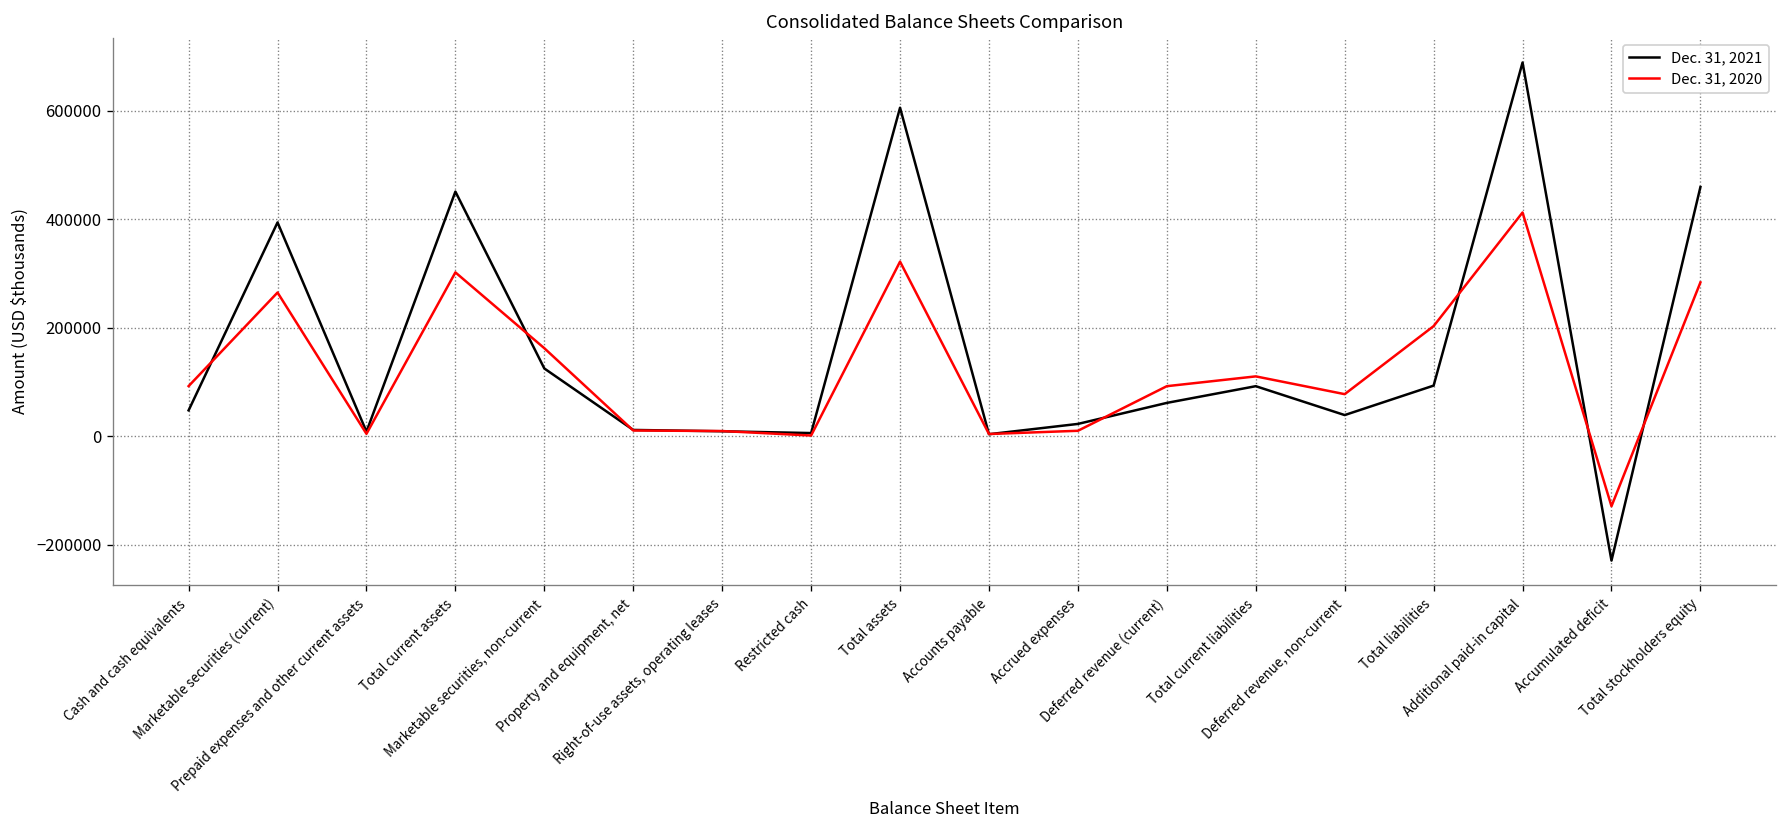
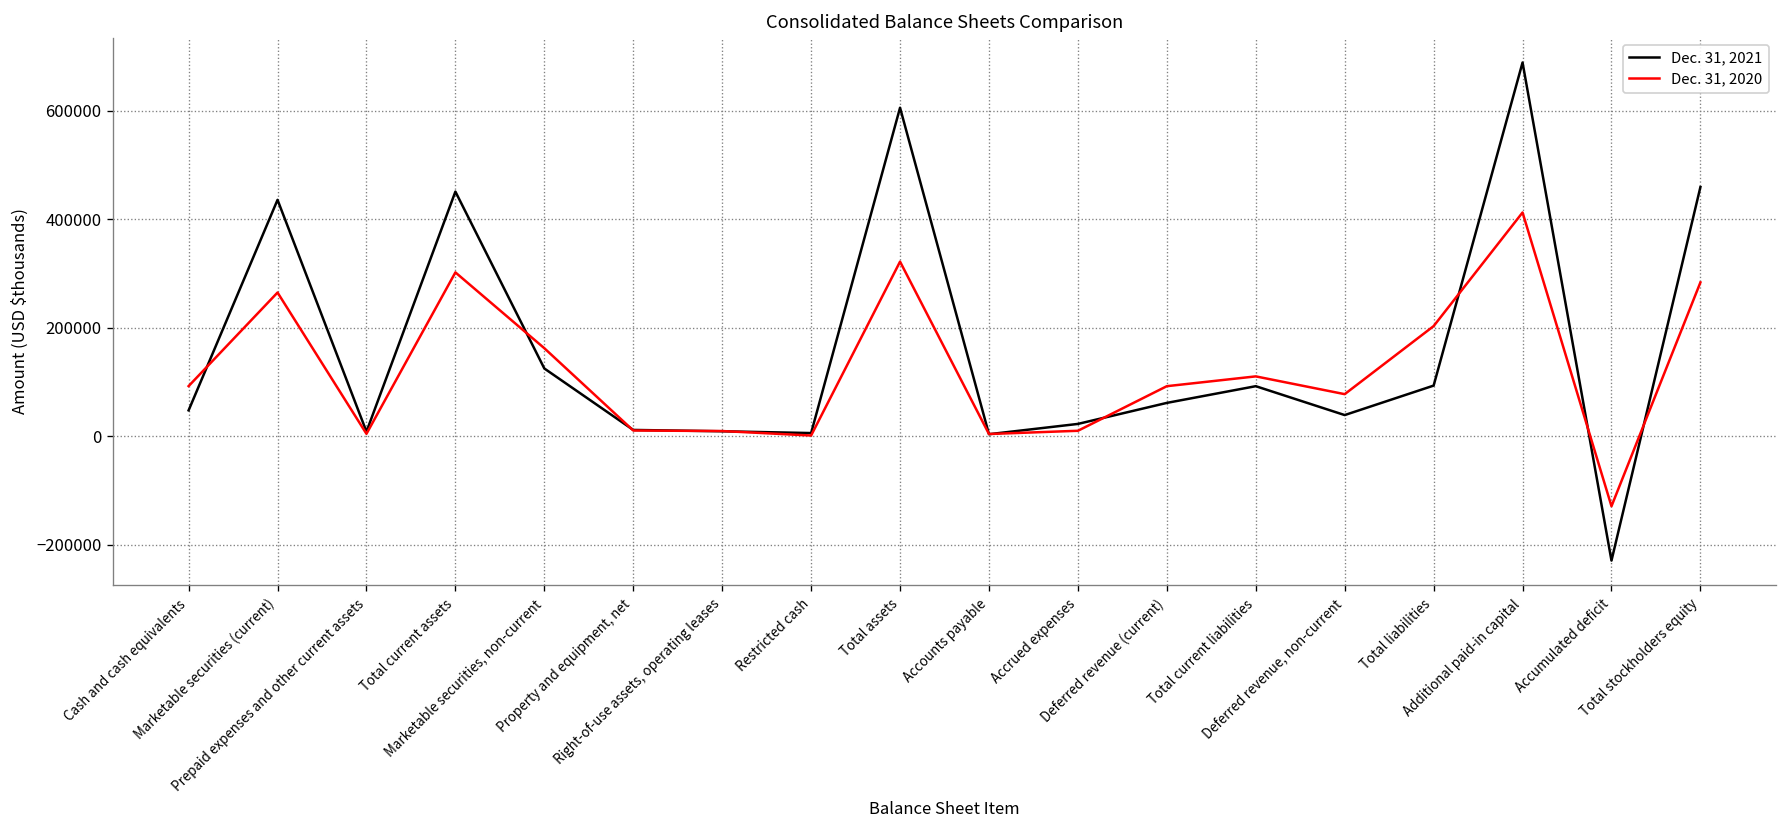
  {
    "Dec. 31, 2021": {
      "Cash and cash equivalents": 50000,
-     "Marketable securities (current)": 390000,
+     "Marketable securities (current)": 440000,
      "Total current assets": 450000,
      "Marketable securities, non-current": 130000,
      "Total assets": 610000,
      "Accrued expenses": 20000,
      "Deferred revenue (current)": 60000,
      "Total current liabilities": 90000,
      "Deferred revenue, non-current": 40000,
      "Total liabilities": 90000,
      "Additional paid-in capital": 690000,
      "Accumulated deficit": -230000,
      "Total stockholders equity": 460000
    },
    "Dec. 31, 2020": {
      "Cash and cash equivalents": 90000,
      "Marketable securities (current)": 270000,
      "Total current assets": 300000,
      "Marketable securities, non-current": 160000,
      "Total assets": 320000,
      "Accrued expenses": 10000,
      "Deferred revenue (current)": 90000,
      "Total current liabilities": 110000,
      "Deferred revenue, non-current": 80000,
      "Total liabilities": 200000,
      "Additional paid-in capital": 410000,
      "Accumulated deficit": -130000,
      "Total stockholders equity": 280000
    }
  }
